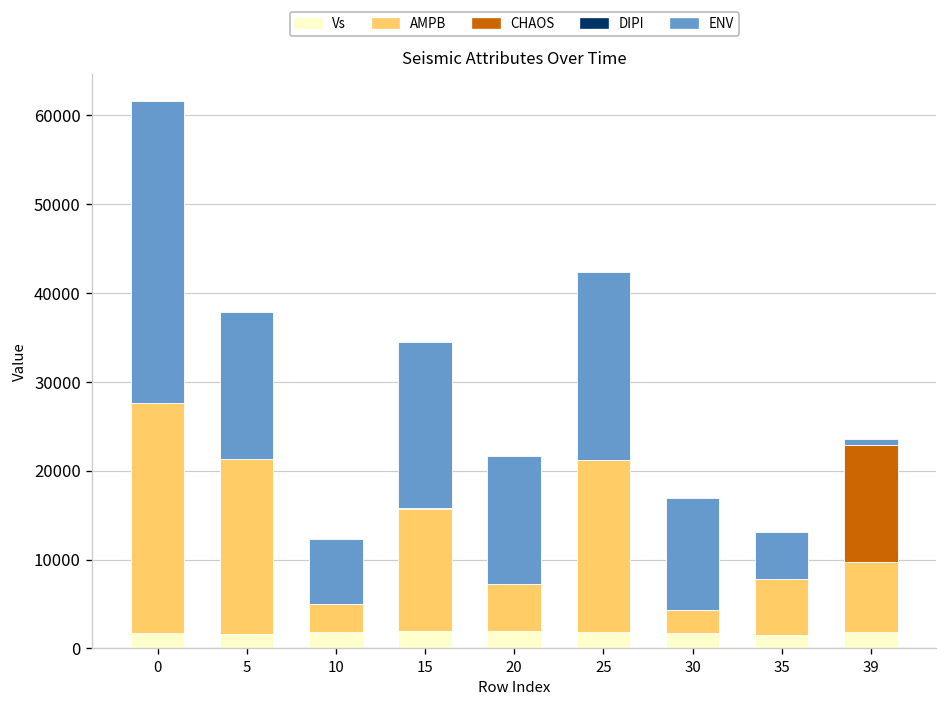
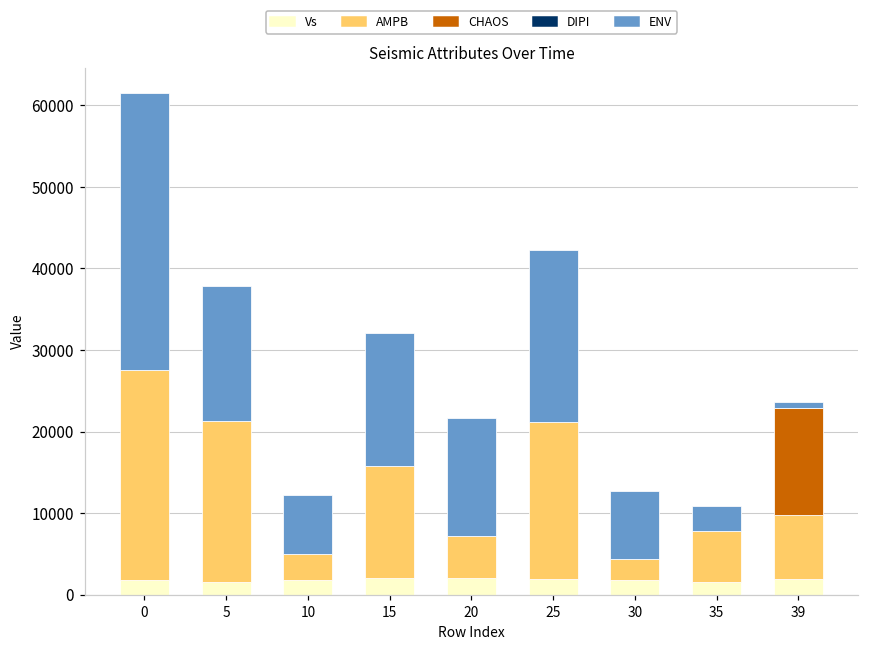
  {
    "Vs": {
      "0": 2000,
      "5": 2000,
      "10": 2000,
      "15": 2000,
      "20": 2000,
      "25": 2000,
      "30": 2000,
      "35": 1000,
      "39": 2000
    },
    "AMPB": {
      "0": 26000,
      "5": 20000,
      "10": 3000,
      "15": 14000,
      "20": 5000,
      "25": 19000,
      "30": 3000,
      "35": 6000,
      "39": 8000
    },
    "DIPI": {
      "39": 13000
    },
    "ENV": {
      "0": 34000,
      "5": 17000,
      "10": 7000,
-     "15": 19000,
+     "15": 16000,
      "20": 14000,
      "25": 21000,
-     "30": 13000,
-     "35": 5000,
+     "30": 8000,
+     "35": 3000,
      "39": 1000
    }
  }
